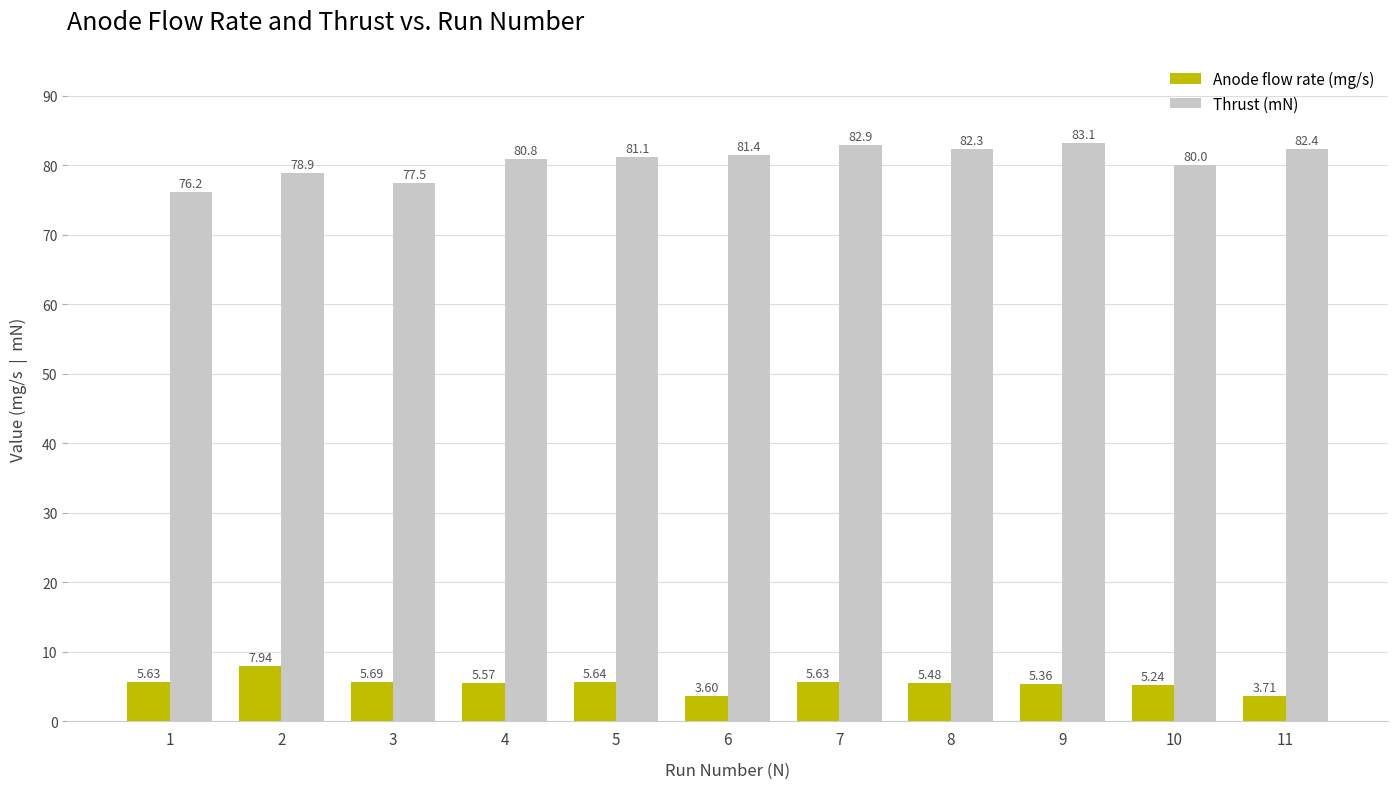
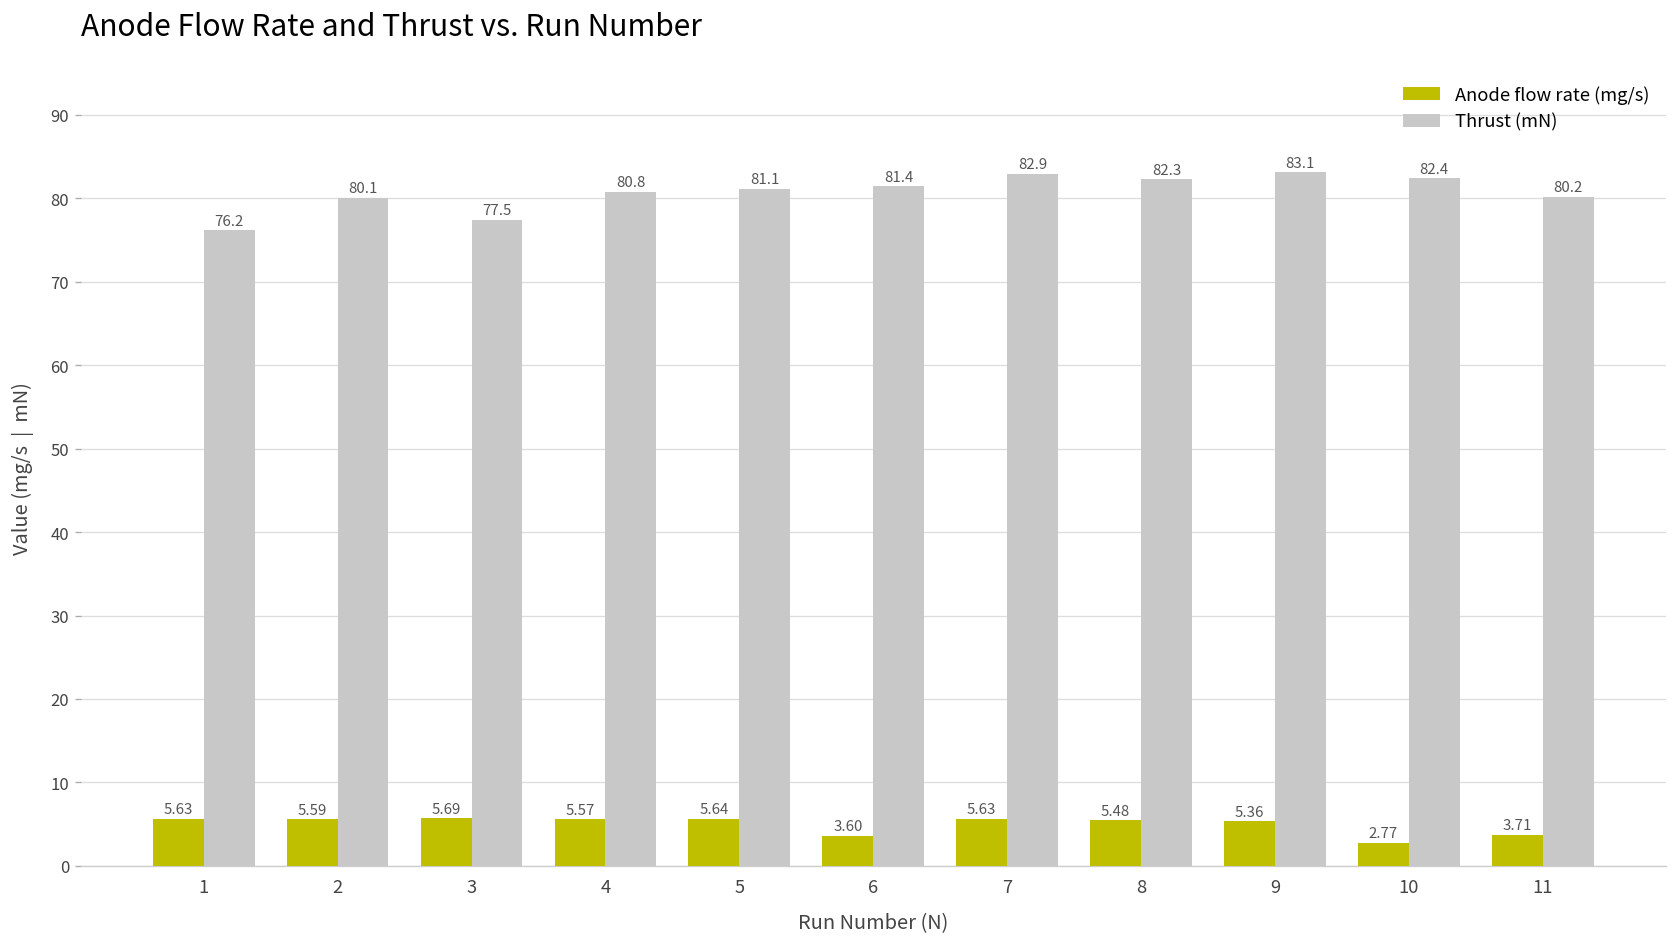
  {
    "Anode flow rate (mg/s)": {
      "1": 5.63,
-     "2": 7.94,
+     "2": 5.59,
      "3": 5.69,
      "4": 5.57,
      "5": 5.64,
      "6": 3.60,
      "7": 5.63,
      "8": 5.48,
      "9": 5.36,
-     "10": 5.24,
+     "10": 2.77,
      "11": 3.71
    },
    "Thrust (mN)": {
      "1": 76.2,
-     "2": 78.9,
+     "2": 80.1,
      "3": 77.5,
      "4": 80.8,
      "5": 81.1,
      "6": 81.4,
      "7": 82.9,
      "8": 82.3,
      "9": 83.1,
-     "10": 80.0,
-     "11": 82.4
+     "10": 82.4,
+     "11": 80.2
    }
  }
